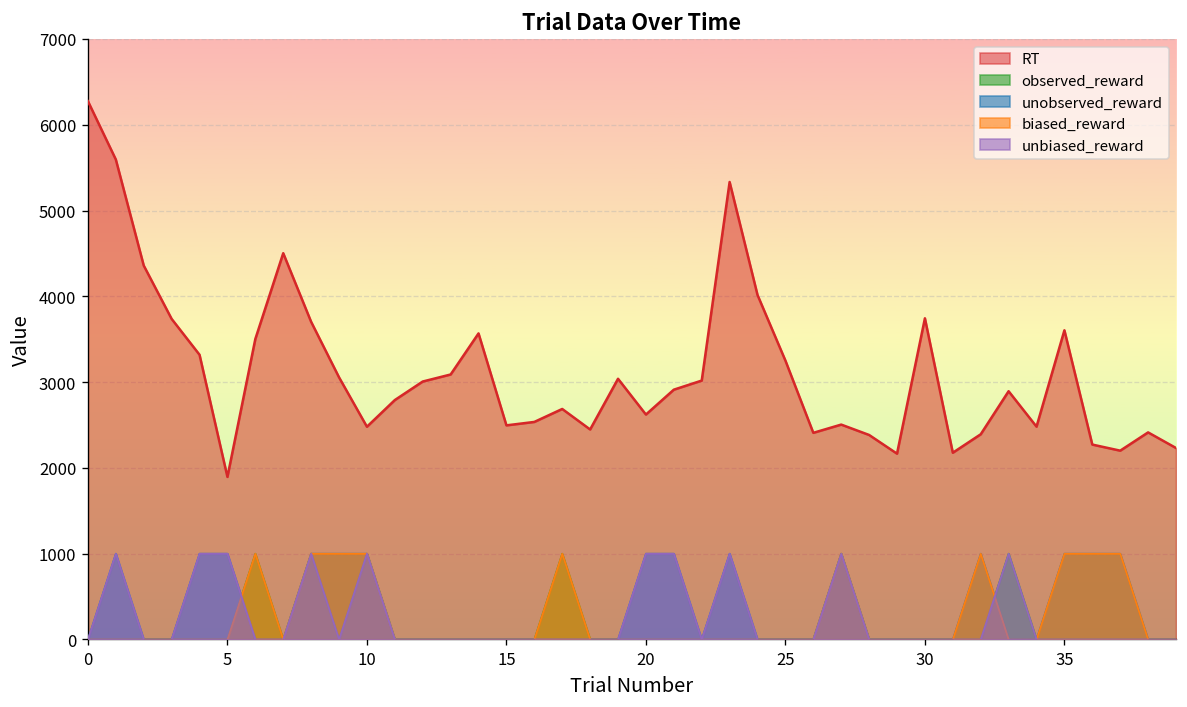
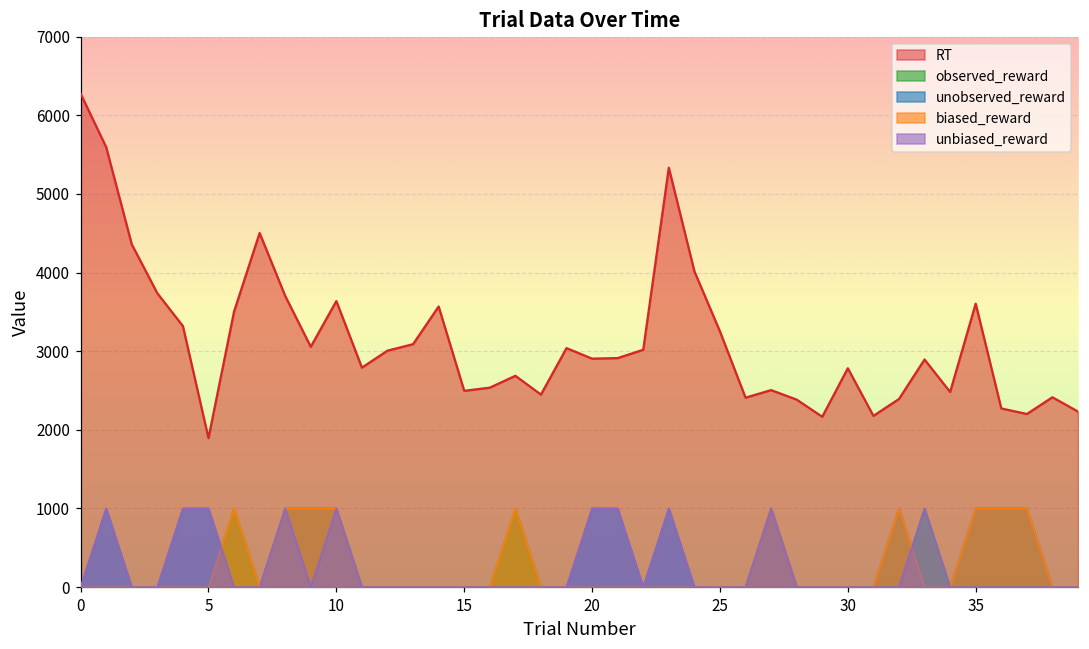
  {
    "RT": {
      "0": 6300,
      "5": 1900,
-     "10": 2500,
+     "10": 3600,
      "15": 2500,
-     "20": 2600,
+     "20": 2900,
      "25": 3300,
-     "30": 3700,
+     "30": 2800,
      "35": 3600
    }
  }
